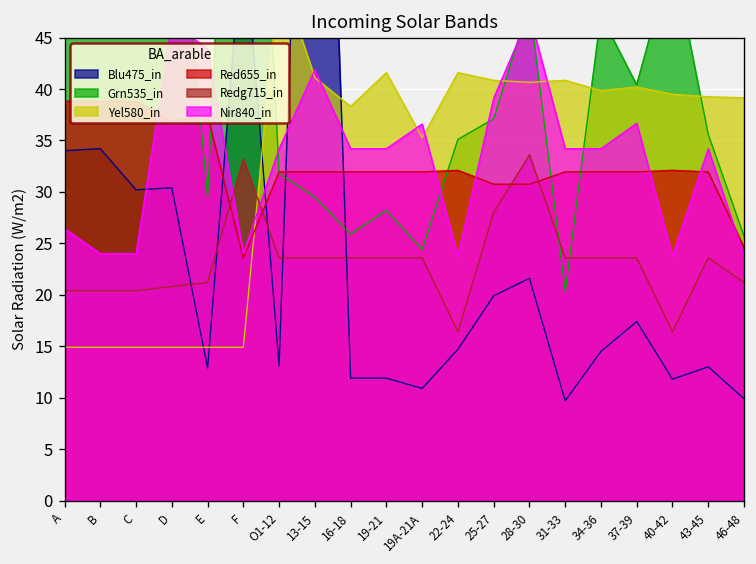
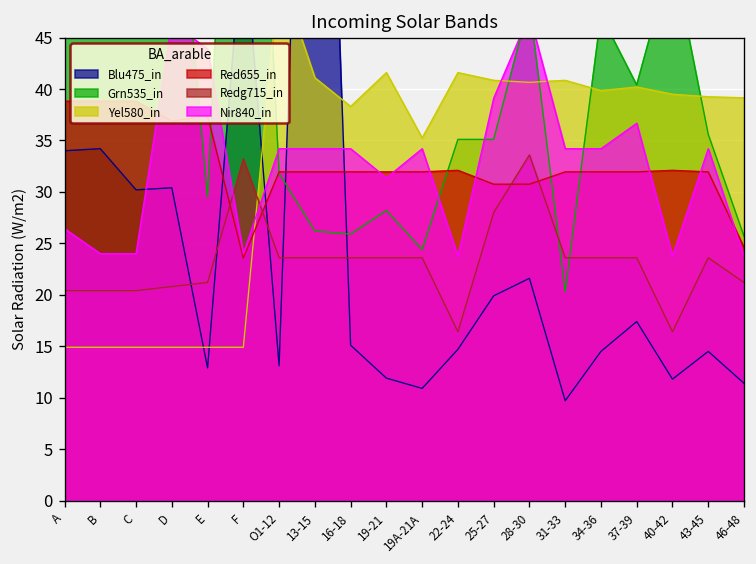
  {
    "Blu475_in": {
      "A": 34,
      "B": 34,
      "C": 30,
      "D": 30,
      "E": 13,
      "O1-12": 13,
-     "16-18": 12,
+     "16-18": 15,
      "19-21": 12,
      "19A-21A": 11,
      "22-24": 15,
      "25-27": 20,
      "28-30": 22,
      "31-33": 10,
      "34-36": 15,
      "37-39": 17,
      "40-42": 12,
-     "43-45": 13,
-     "46-48": 10
+     "43-45": 15,
+     "46-48": 11
    },
    "Grn535_in": {
      "E": 30,
-     "13-15": 30,
+     "13-15": 26,
      "16-18": 26,
      "19-21": 28,
      "19A-21A": 24,
      "22-24": 35,
-     "25-27": 37,
+     "25-27": 35,
      "31-33": 20,
      "43-45": 36,
      "46-48": 26
    },
    "Yel580_in": {
      "A": 15,
      "B": 15,
      "C": 15,
      "D": 15,
      "E": 15,
      "F": 15,
      "13-15": 41,
      "16-18": 38,
      "19-21": 42,
      "19A-21A": 35,
      "22-24": 42,
      "25-27": 41,
      "28-30": 41,
      "31-33": 41,
      "34-36": 40,
      "40-42": 40,
      "43-45": 39,
      "46-48": 39
    },
    "Nir840_in": {
      "A": 26,
      "B": 24,
      "C": 24,
      "F": 24,
      "O1-12": 34,
-     "13-15": 42,
+     "13-15": 34,
      "16-18": 34,
-     "19-21": 34,
-     "19A-21A": 37,
+     "19-21": 31,
+     "19A-21A": 34,
      "22-24": 24,
      "25-27": 39,
      "31-33": 34,
      "34-36": 34,
      "37-39": 37,
      "40-42": 24,
      "43-45": 34,
      "46-48": 24
    }
  }
